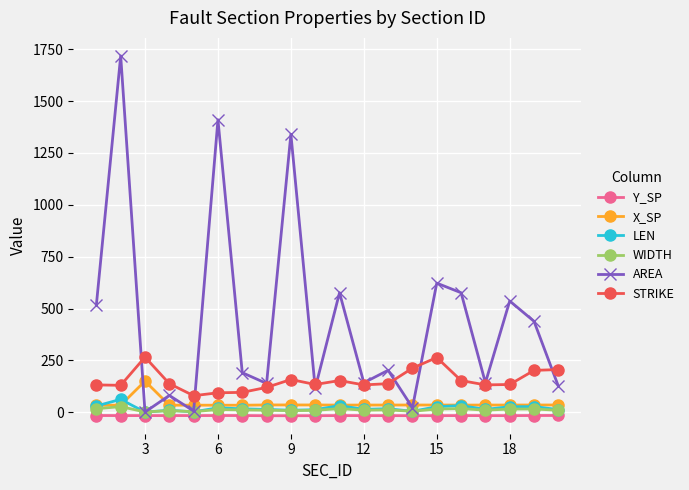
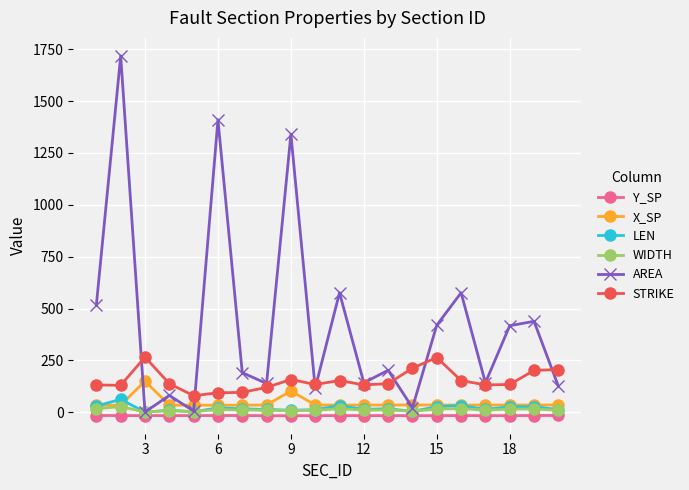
  {
    "Y_SP": {
      "3": -20,
      "6": -20,
      "9": -20,
      "12": -20,
      "15": -20,
      "18": -20
    },
    "X_SP": {
      "3": 150,
      "6": 30,
-     "9": 40,
+     "9": 100,
      "12": 30
    },
    "AREA": {
      "6": 1410,
      "9": 1340,
-     "15": 620,
-     "18": 540
+     "15": 420,
+     "18": 420
    },
    "STRIKE": {
      "3": 270,
      "6": 90,
      "9": 160,
      "15": 260,
      "18": 130
    }
  }
